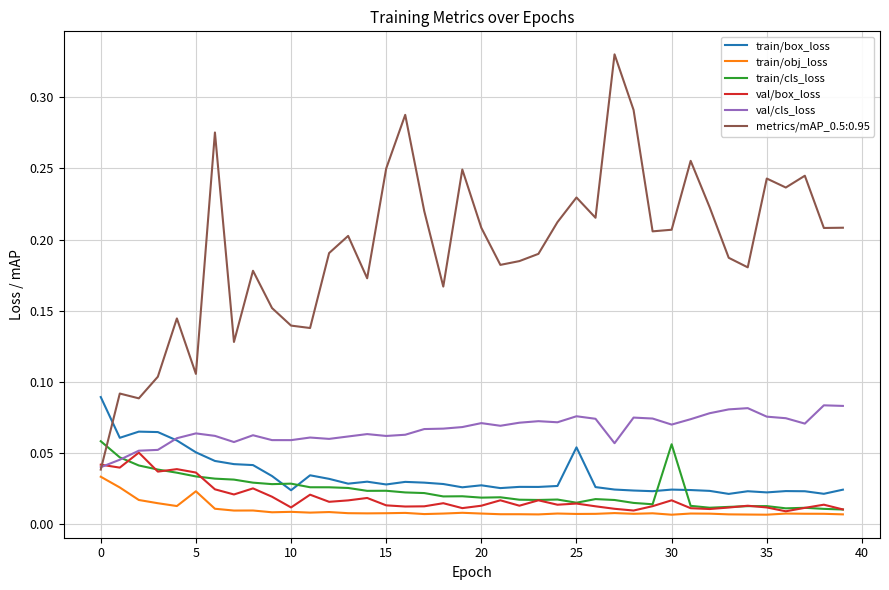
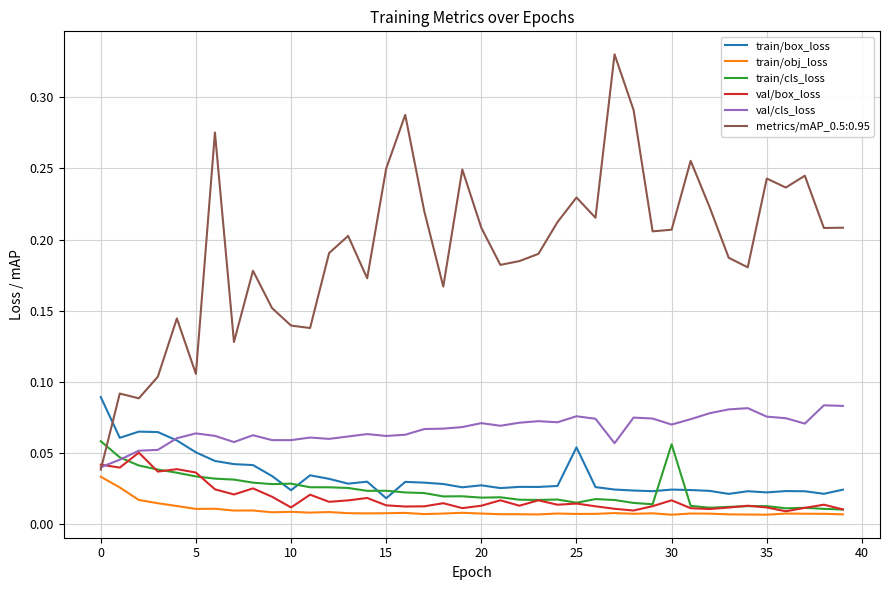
  {
    "train/box_loss": {
      "0": 0.089,
      "5": 0.051,
      "10": 0.024,
-     "15": 0.028,
+     "15": 0.018,
      "20": 0.027,
      "25": 0.054,
      "30": 0.024,
      "35": 0.022
    },
    "train/obj_loss": {
      "0": 0.033,
-     "5": 0.023,
+     "5": 0.011,
      "10": 0.009,
      "15": 0.008,
      "20": 0.008,
      "25": 0.007,
      "30": 0.007,
      "35": 0.007
    },
    "train/cls_loss": {
      "0": 0.058,
      "5": 0.034,
      "10": 0.029,
      "15": 0.024,
      "20": 0.019,
      "30": 0.056
    },
    "val/box_loss": {
      "5": 0.036,
      "10": 0.012,
      "15": 0.013,
      "20": 0.013,
      "30": 0.017
    },
    "val/cls_loss": {
      "5": 0.064,
      "10": 0.059,
      "15": 0.062,
      "20": 0.071,
      "25": 0.076,
      "30": 0.070,
      "35": 0.076
    },
    "metrics/mAP_0.5:0.95": {
      "5": 0.106,
      "10": 0.140,
      "15": 0.250,
      "20": 0.208,
      "25": 0.230,
      "30": 0.207,
      "35": 0.243
    }
  }
